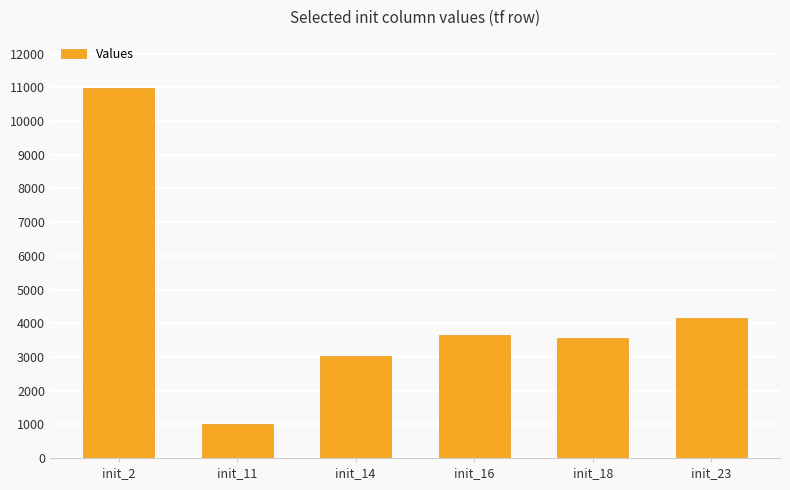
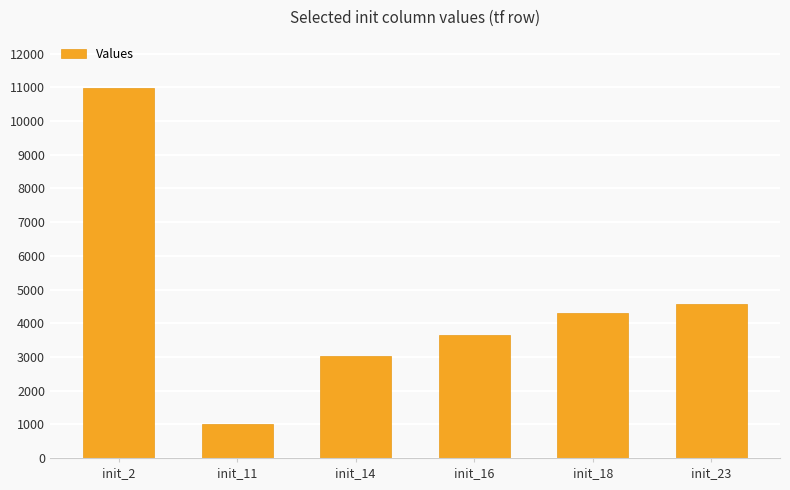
  {
    "init_2": 11000,
    "init_11": 1000,
    "init_14": 3000,
    "init_16": 3700,
-   "init_18": 3600,
-   "init_23": 4100
+   "init_18": 4300,
+   "init_23": 4600
  }
